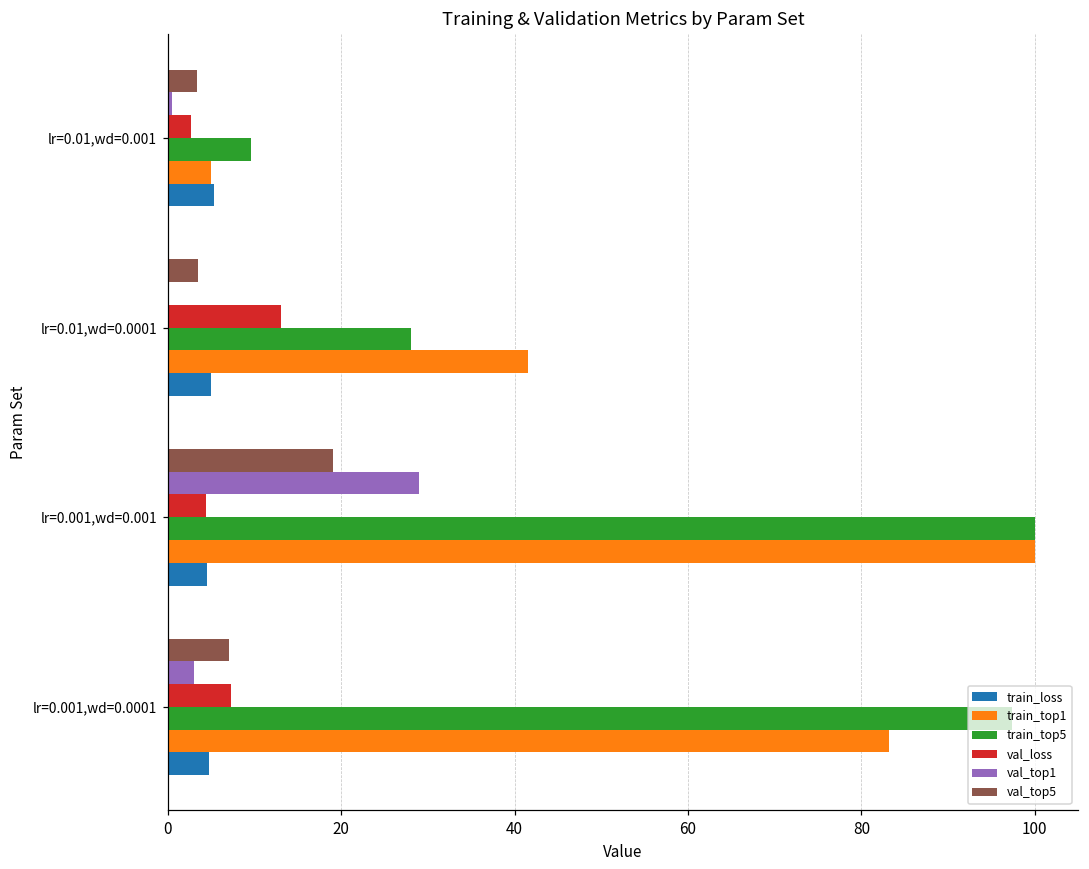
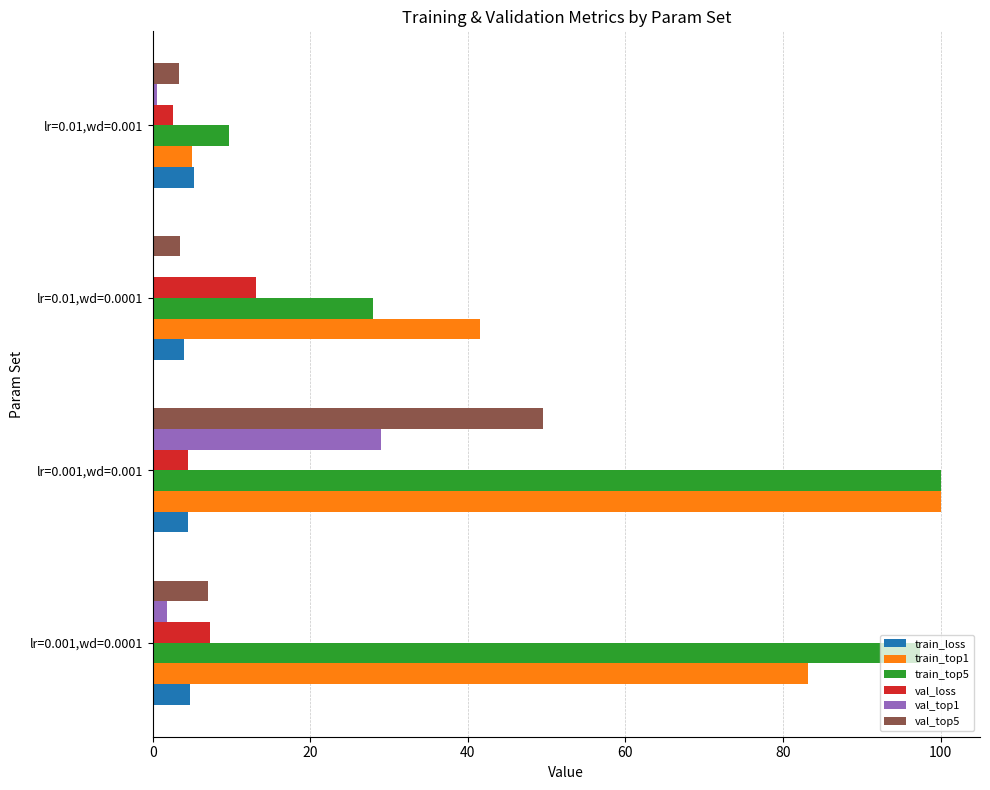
  {
    "train_loss": {
      "lr=0.01,wd=0.001": 5,
-     "lr=0.01,wd=0.0001": 5,
+     "lr=0.01,wd=0.0001": 4,
      "lr=0.001,wd=0.001": 5,
      "lr=0.001,wd=0.0001": 5
    },
    "train_top1": {
      "lr=0.01,wd=0.001": 5,
      "lr=0.01,wd=0.0001": 42,
      "lr=0.001,wd=0.001": 100,
      "lr=0.001,wd=0.0001": 83
    },
    "train_top5": {
      "lr=0.01,wd=0.001": 10,
      "lr=0.01,wd=0.0001": 28,
      "lr=0.001,wd=0.001": 100
    },
    "val_loss": {
      "lr=0.01,wd=0.001": 3,
      "lr=0.01,wd=0.0001": 13,
      "lr=0.001,wd=0.001": 4,
      "lr=0.001,wd=0.0001": 7
    },
    "val_top1": {
      "lr=0.01,wd=0.001": 1,
      "lr=0.01,wd=0.0001": 0,
      "lr=0.001,wd=0.001": 29,
-     "lr=0.001,wd=0.0001": 3
+     "lr=0.001,wd=0.0001": 2
    },
    "val_top5": {
      "lr=0.01,wd=0.001": 3,
      "lr=0.01,wd=0.0001": 4,
-     "lr=0.001,wd=0.001": 19,
+     "lr=0.001,wd=0.001": 50,
      "lr=0.001,wd=0.0001": 7
    }
  }
